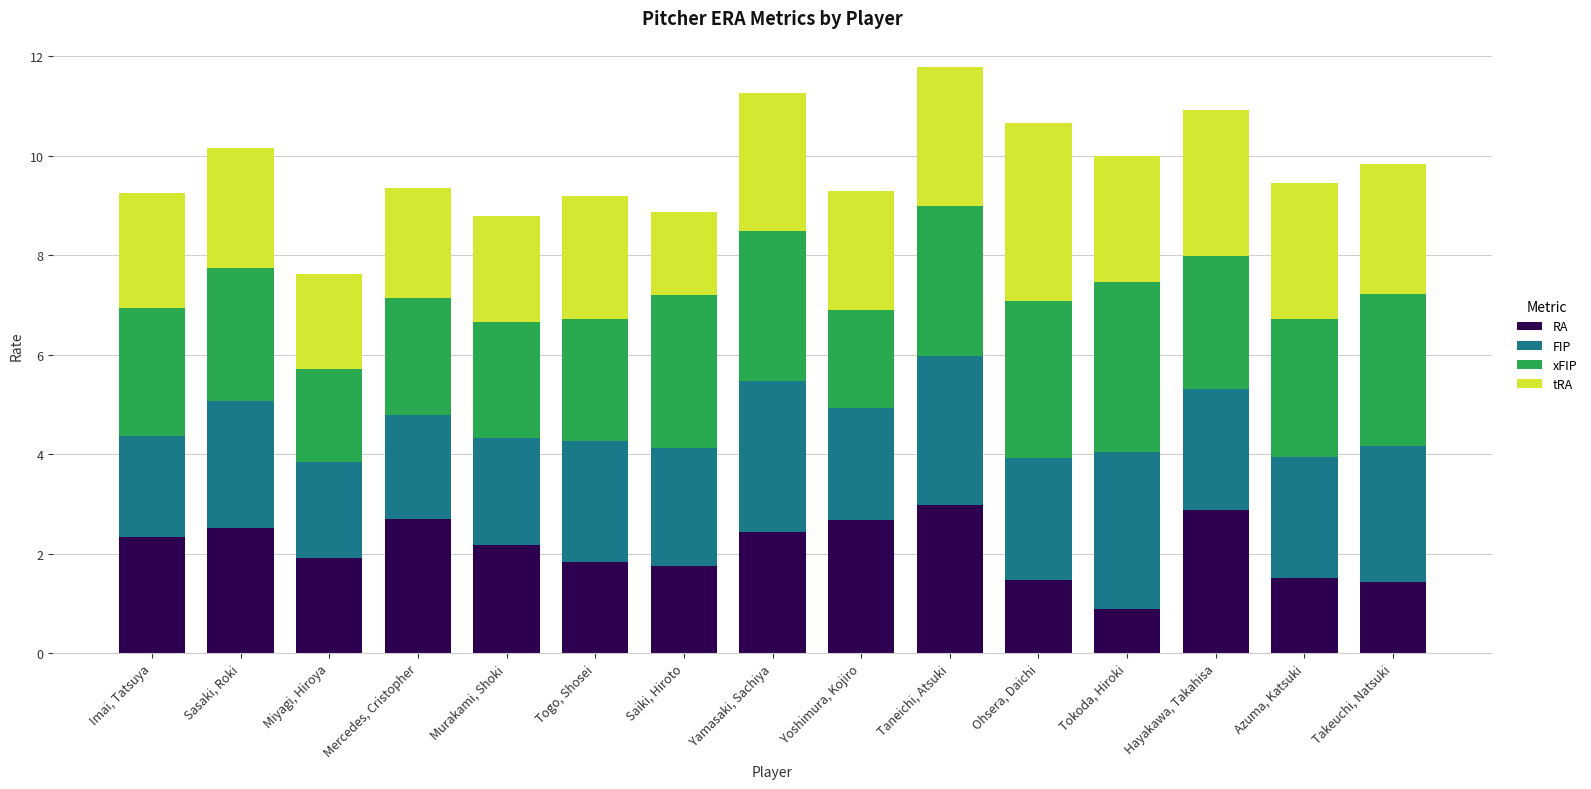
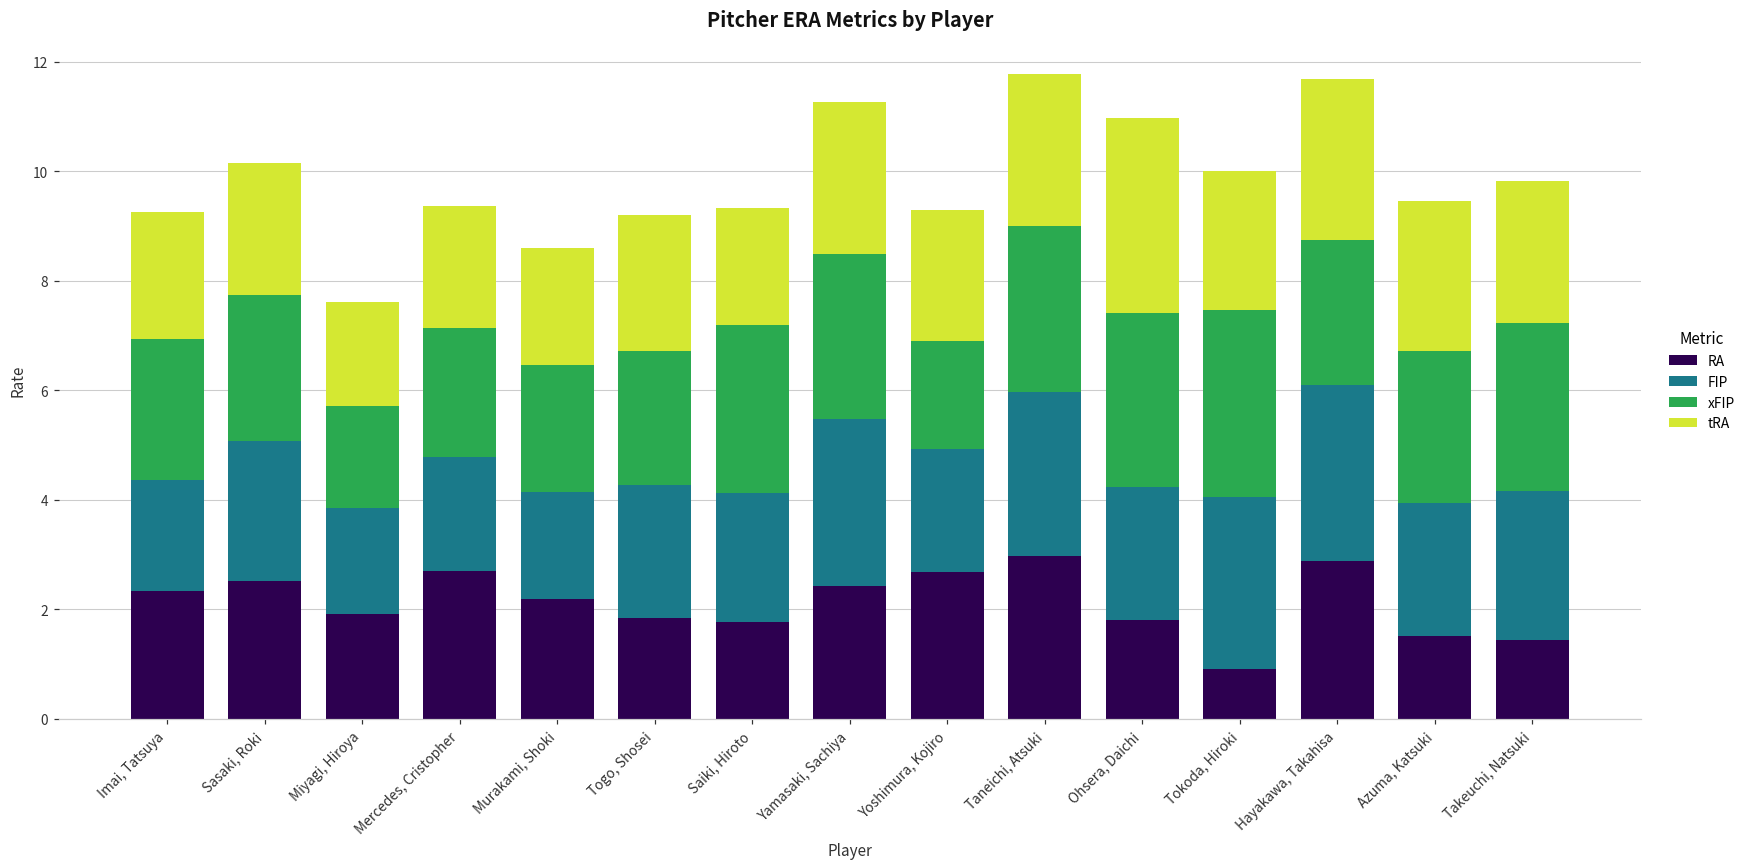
  {
    "RA": {
      "Imai, Tatsuya": 2.3,
      "Sasaki, Roki": 2.5,
      "Miyagi, Hiroya": 1.9,
      "Mercedes, Cristopher": 2.7,
      "Murakami, Shoki": 2.2,
      "Togo, Shosei": 1.8,
      "Saiki, Hiroto": 1.8,
      "Yamasaki, Sachiya": 2.4,
      "Yoshimura, Kojiro": 2.7,
      "Taneichi, Atsuki": 3.0,
-     "Ohsera, Daichi": 1.5,
+     "Ohsera, Daichi": 1.8,
      "Tokoda, Hiroki": 0.9,
      "Hayakawa, Takahisa": 2.9,
      "Azuma, Katsuki": 1.5,
      "Takeuchi, Natsuki": 1.4
    },
    "FIP": {
      "Imai, Tatsuya": 2.0,
      "Sasaki, Roki": 2.6,
      "Miyagi, Hiroya": 1.9,
      "Mercedes, Cristopher": 2.1,
-     "Murakami, Shoki": 2.1,
+     "Murakami, Shoki": 2.0,
      "Togo, Shosei": 2.4,
      "Saiki, Hiroto": 2.4,
      "Yamasaki, Sachiya": 3.1,
      "Yoshimura, Kojiro": 2.3,
      "Taneichi, Atsuki": 3.0,
      "Ohsera, Daichi": 2.4,
      "Tokoda, Hiroki": 3.2,
-     "Hayakawa, Takahisa": 2.4,
+     "Hayakawa, Takahisa": 3.2,
      "Azuma, Katsuki": 2.4,
      "Takeuchi, Natsuki": 2.7
    },
    "xFIP": {
      "Imai, Tatsuya": 2.6,
      "Sasaki, Roki": 2.7,
      "Miyagi, Hiroya": 1.9,
      "Mercedes, Cristopher": 2.4,
      "Murakami, Shoki": 2.3,
      "Togo, Shosei": 2.4,
      "Saiki, Hiroto": 3.1,
      "Yamasaki, Sachiya": 3.0,
      "Yoshimura, Kojiro": 2.0,
      "Taneichi, Atsuki": 3.0,
      "Ohsera, Daichi": 3.2,
      "Tokoda, Hiroki": 3.4,
      "Hayakawa, Takahisa": 2.7,
      "Azuma, Katsuki": 2.8,
      "Takeuchi, Natsuki": 3.1
    },
    "tRA": {
      "Imai, Tatsuya": 2.3,
      "Sasaki, Roki": 2.4,
      "Miyagi, Hiroya": 1.9,
      "Mercedes, Cristopher": 2.2,
      "Murakami, Shoki": 2.1,
      "Togo, Shosei": 2.5,
-     "Saiki, Hiroto": 1.7,
+     "Saiki, Hiroto": 2.1,
      "Yamasaki, Sachiya": 2.8,
      "Yoshimura, Kojiro": 2.4,
      "Taneichi, Atsuki": 2.8,
      "Ohsera, Daichi": 3.6,
      "Tokoda, Hiroki": 2.5,
      "Hayakawa, Takahisa": 2.9,
      "Azuma, Katsuki": 2.7,
      "Takeuchi, Natsuki": 2.6
    }
  }
